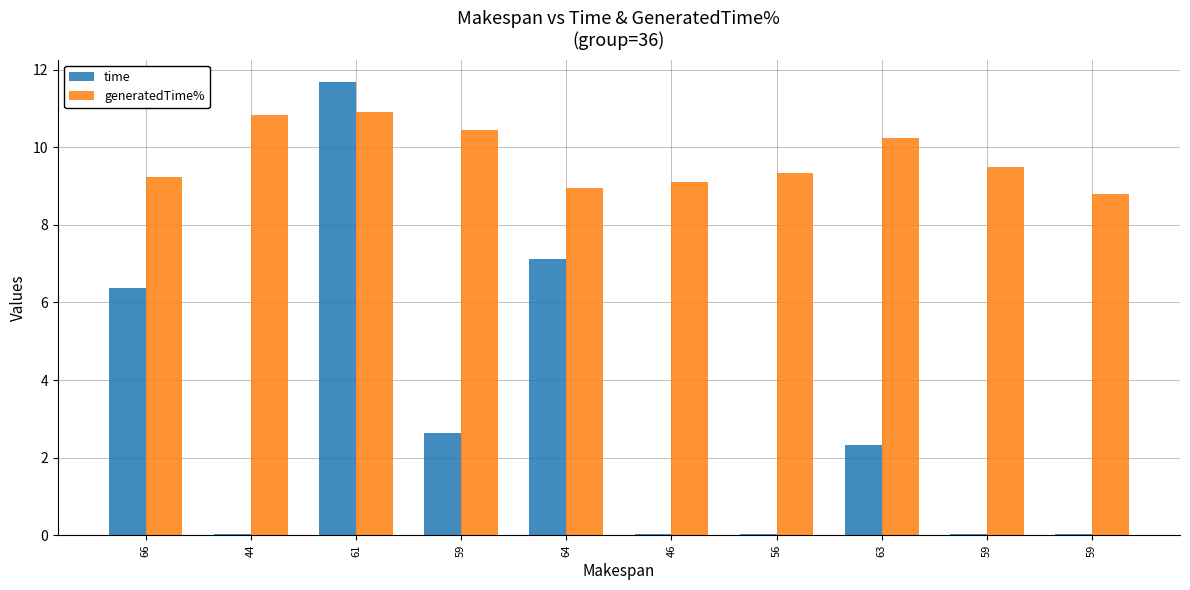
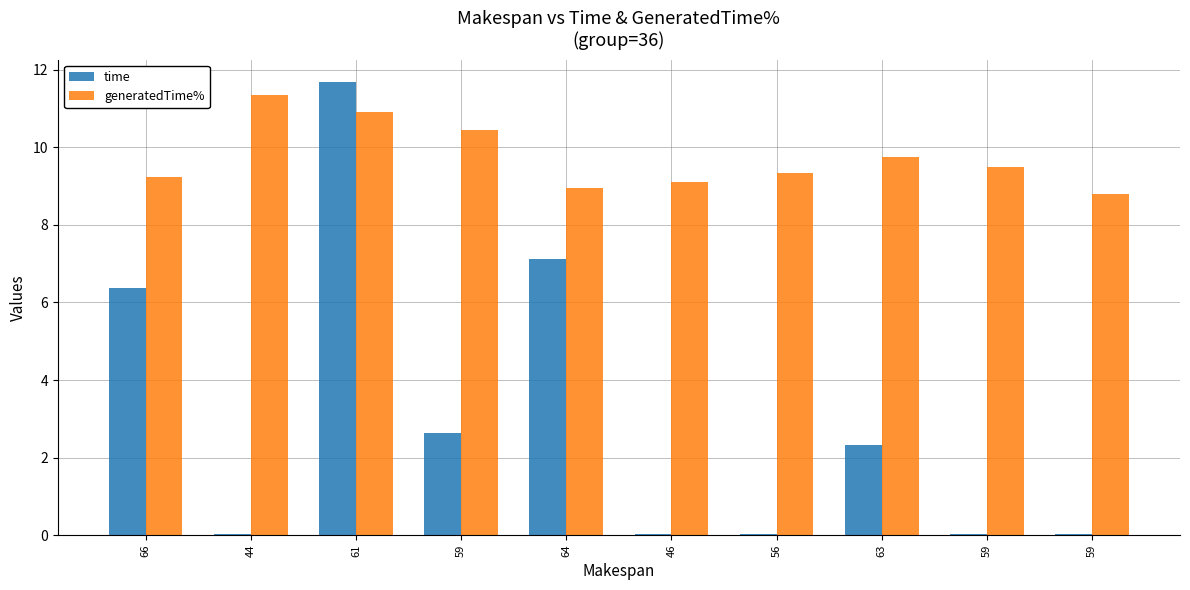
  {
    "time": {
      "66": 6.4,
      "61": 11.7,
      "64": 7.1,
      "63": 2.3
    },
    "generatedTime%": {
      "66": 9.2,
-     "44": 10.8,
+     "44": 11.3,
      "61": 10.9,
      "64": 8.9,
      "46": 9.1,
      "56": 9.3,
-     "63": 10.2
+     "63": 9.8
    }
  }
